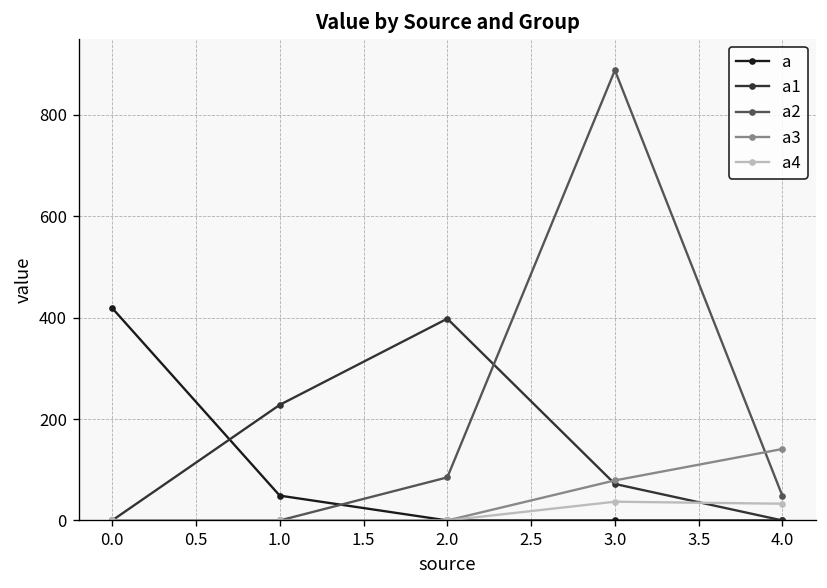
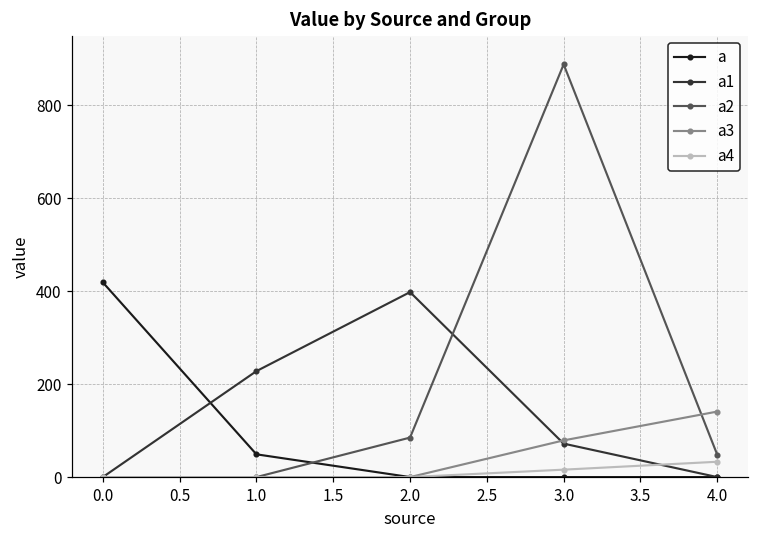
  {
    "a3": {
      "3.0": 80,
      "4.0": 140
    },
    "a4": {
-     "3.0": 40,
+     "3.0": 20,
      "4.0": 30
    }
  }
